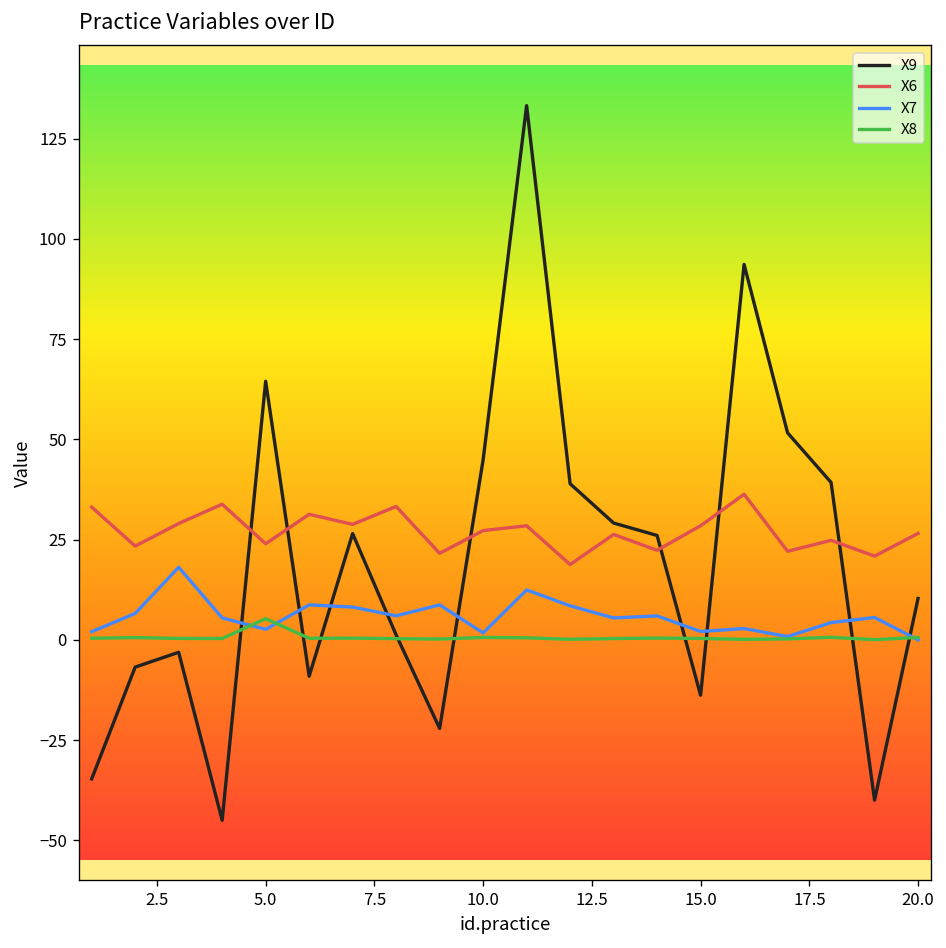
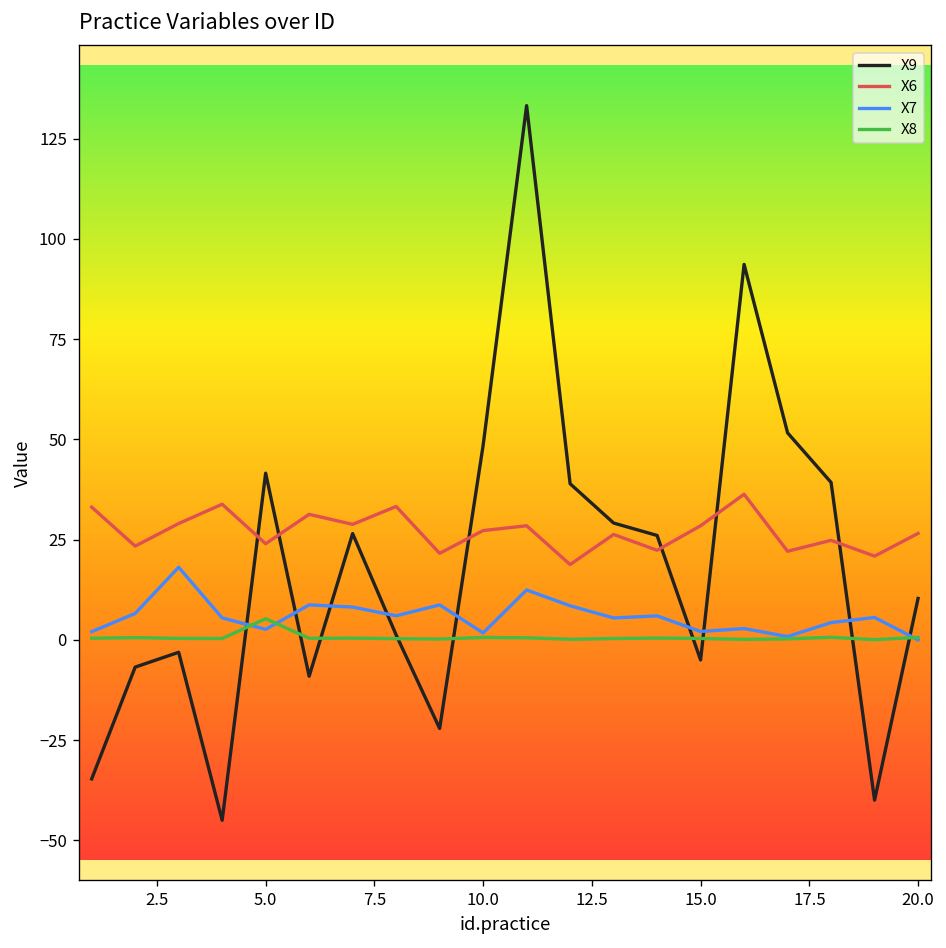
  {
    "X9": {
-     "5.0": 64,
-     "10.0": 45,
-     "15.0": -14,
+     "5.0": 42,
+     "10.0": 49,
+     "15.0": -5,
      "20.0": 10
    },
    "X6": {
      "5.0": 24,
      "10.0": 27,
      "15.0": 28,
      "20.0": 27
    },
    "X7": {
      "5.0": 3,
      "10.0": 2,
      "15.0": 2
    },
    "X8": {
      "5.0": 5,
      "10.0": 1,
      "15.0": 0
    }
  }
